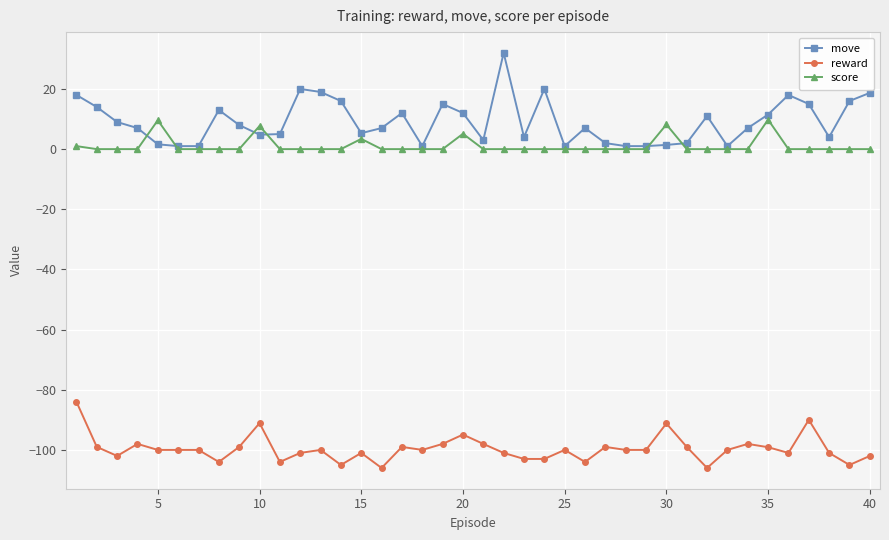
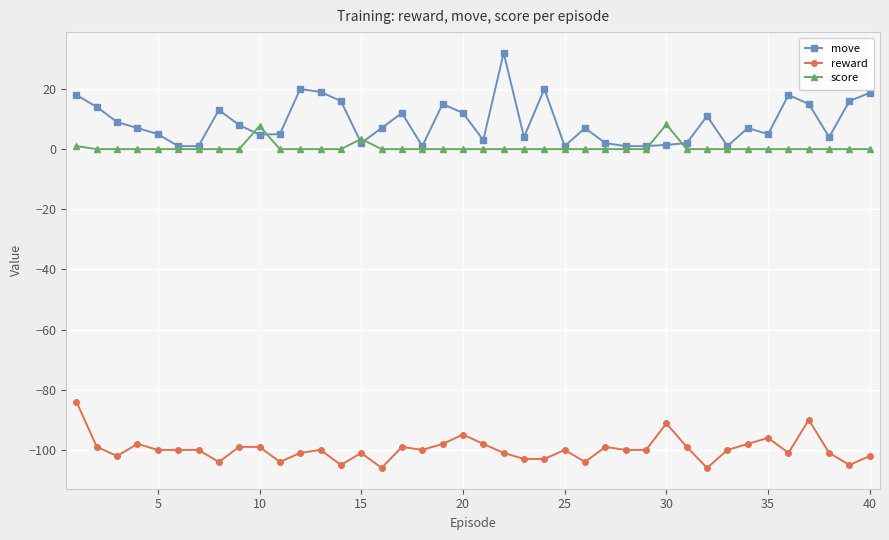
  {
    "move": {
-     "5": 2,
+     "5": 5,
      "10": 5,
-     "15": 5,
+     "15": 2,
      "20": 12,
      "25": 1,
      "30": 1,
-     "35": 12,
+     "35": 5,
      "40": 19
    },
    "reward": {
      "5": -100,
-     "10": -91,
+     "10": -99,
      "15": -101,
      "20": -95,
      "25": -100,
      "30": -91,
-     "35": -99,
+     "35": -96,
      "40": -102
    },
    "score": {
-     "5": 10,
+     "5": 0,
      "10": 8,
      "15": 3,
-     "20": 5,
+     "20": 0,
      "25": 0,
      "30": 8,
-     "35": 10,
+     "35": 0,
      "40": 0
    }
  }
